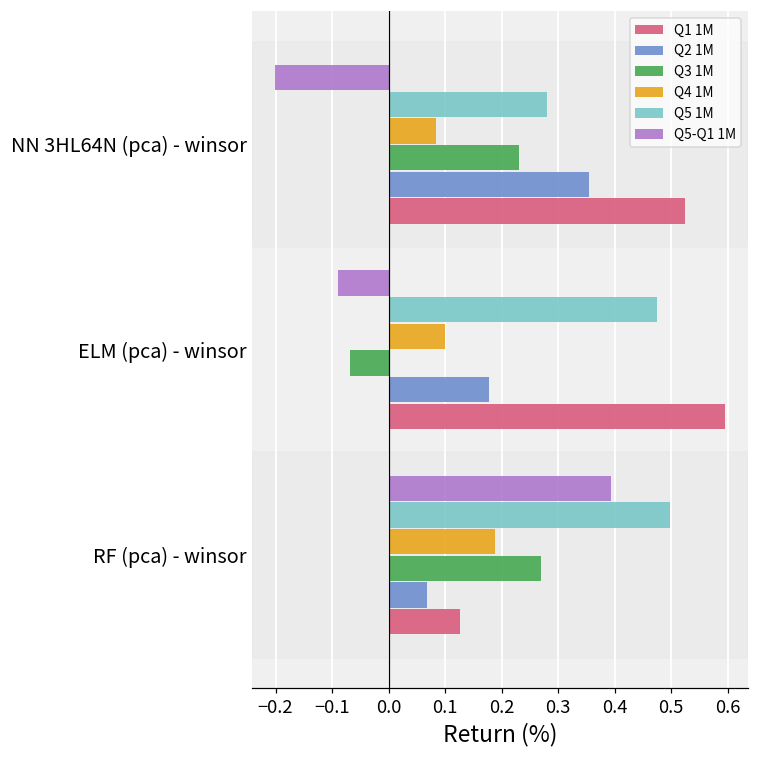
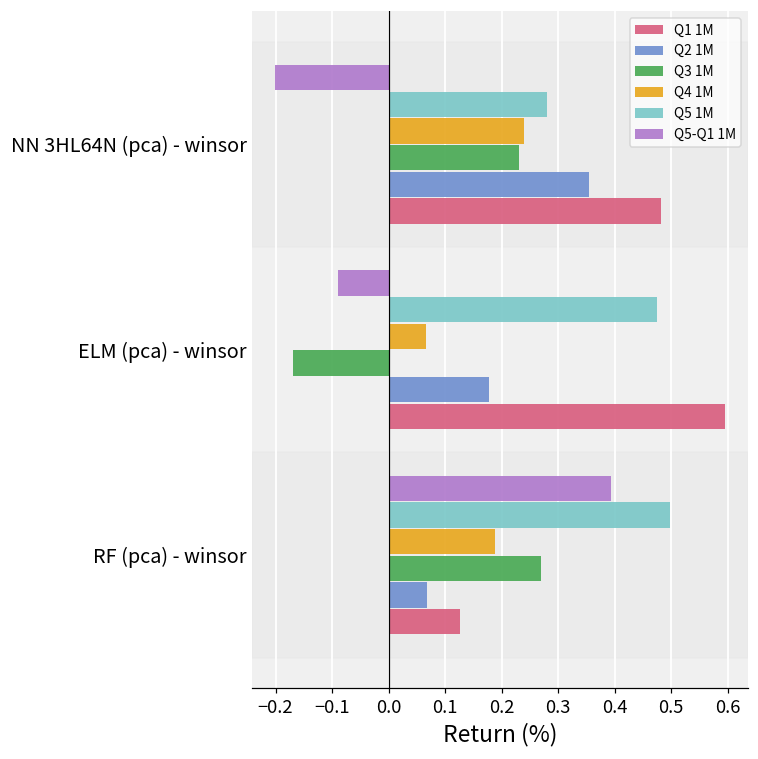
  {
    "Q1 1M": {
-     "NN 3HL64N (pca) - winsor": 0.52,
+     "NN 3HL64N (pca) - winsor": 0.48,
      "ELM (pca) - winsor": 0.60,
      "RF (pca) - winsor": 0.13
    },
    "Q3 1M": {
      "NN 3HL64N (pca) - winsor": 0.23,
-     "ELM (pca) - winsor": -0.07,
+     "ELM (pca) - winsor": -0.17,
      "RF (pca) - winsor": 0.27
    },
    "Q4 1M": {
-     "NN 3HL64N (pca) - winsor": 0.08,
-     "ELM (pca) - winsor": 0.10,
+     "NN 3HL64N (pca) - winsor": 0.24,
+     "ELM (pca) - winsor": 0.07,
      "RF (pca) - winsor": 0.19
    },
    "Q5-Q1 1M": {
      "NN 3HL64N (pca) - winsor": -0.20,
      "ELM (pca) - winsor": -0.09,
      "RF (pca) - winsor": 0.39
    }
  }
